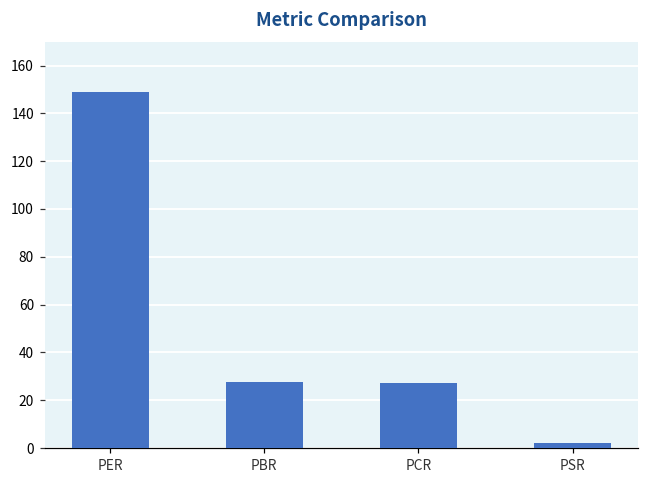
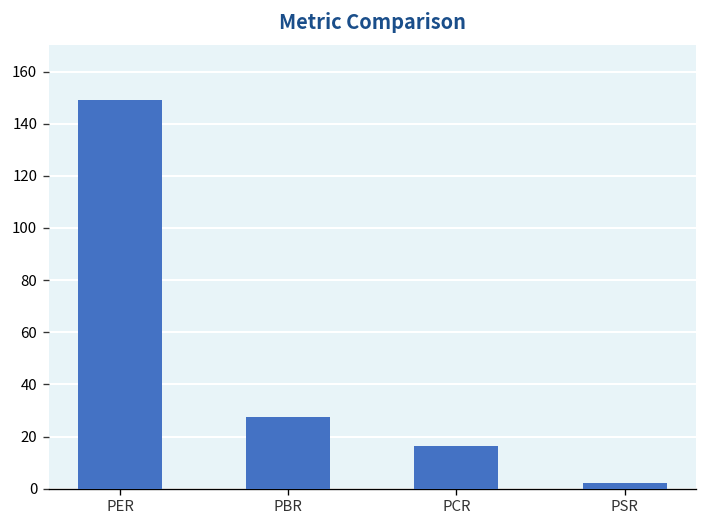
  {
    "PER": 149,
    "PBR": 28,
-   "PCR": 27,
+   "PCR": 16,
    "PSR": 2
  }
